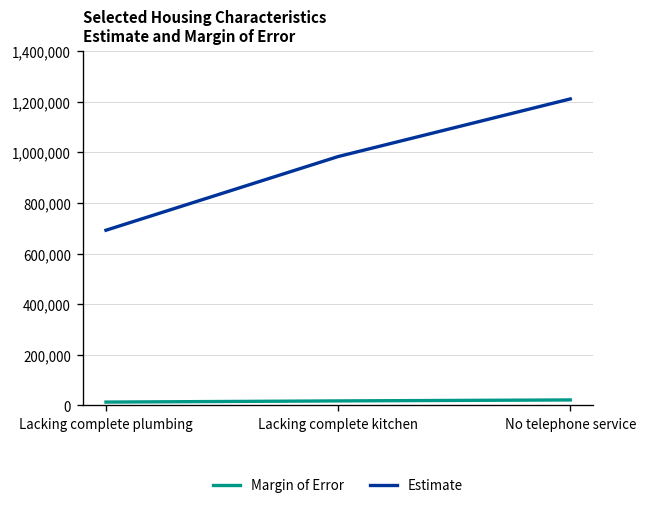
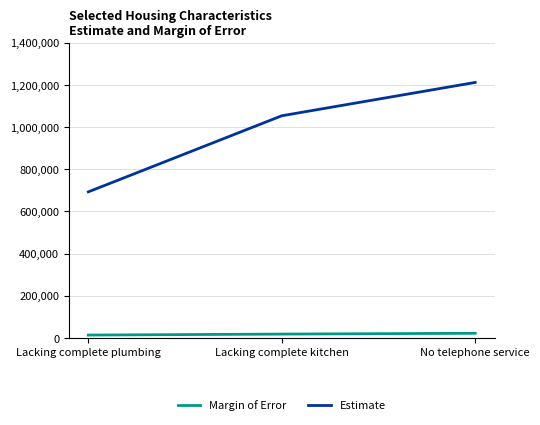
  {
    "Margin of Error": {
      "Lacking complete plumbing": "10,000",
      "Lacking complete kitchen": "20,000",
      "No telephone service": "20,000"
    },
    "Estimate": {
      "Lacking complete plumbing": "690,000",
-     "Lacking complete kitchen": "980,000",
+     "Lacking complete kitchen": "1,050,000",
      "No telephone service": "1,210,000"
    }
  }
